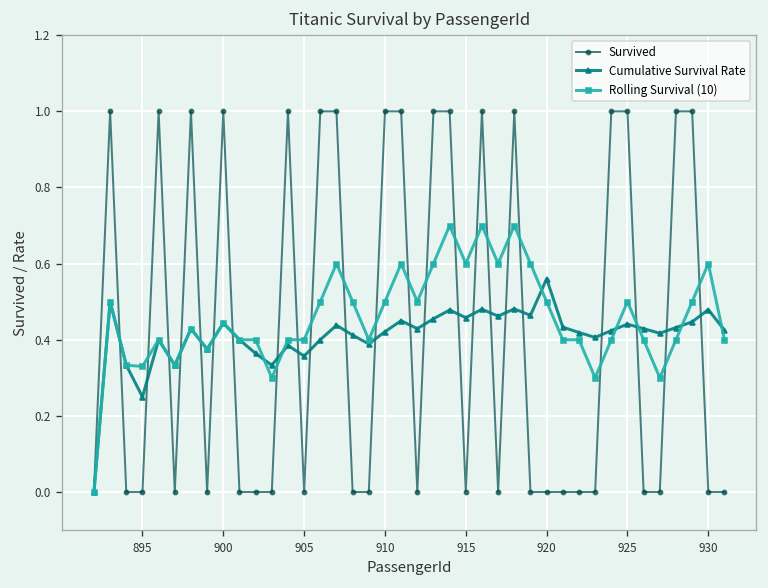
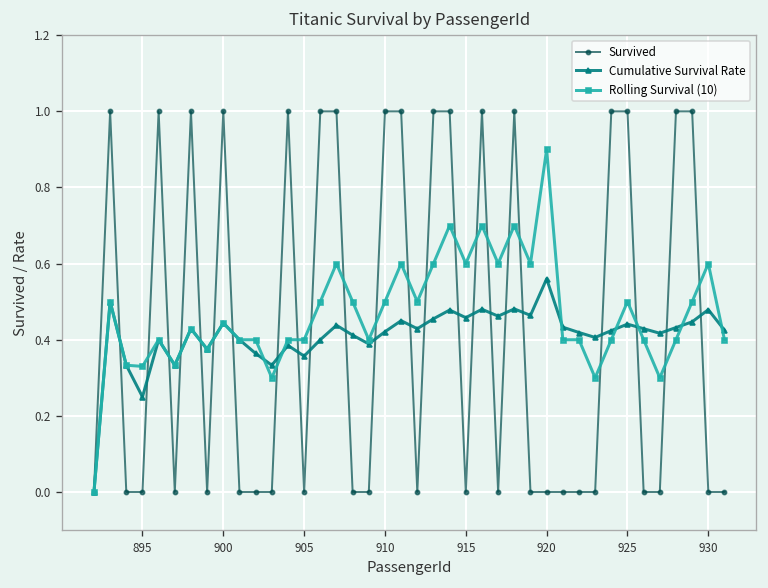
  {
    "Survived": {
      "895": 0.0,
      "900": 1.0,
      "905": 0.0,
      "910": 1.0,
      "915": 0.0,
      "920": 0.0,
      "925": 1.0,
      "930": 0.0
    },
    "Cumulative Survival Rate": {
      "895": 0.25,
      "905": 0.36,
      "910": 0.42,
      "915": 0.46,
      "920": 0.56,
      "925": 0.44,
      "930": 0.48
    },
    "Rolling Survival (10)": {
      "895": 0.33,
      "905": 0.4,
      "910": 0.5,
      "915": 0.6,
-     "920": 0.5,
+     "920": 0.9,
      "925": 0.5,
      "930": 0.6
    }
  }
